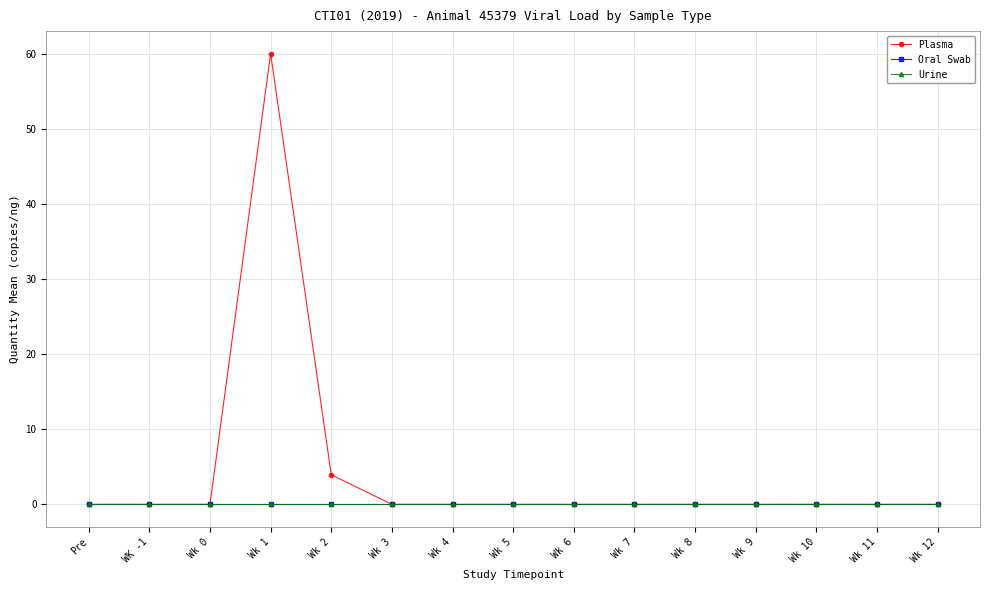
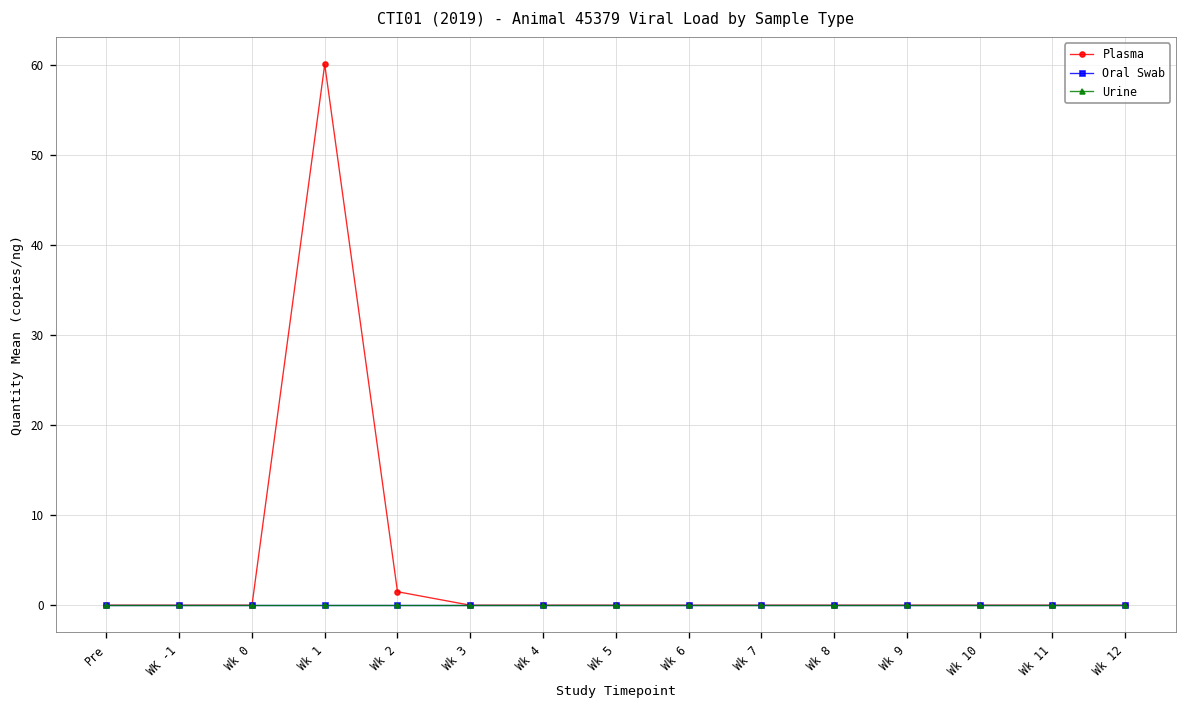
  {
    "Plasma": {
      "Wk 1": 60,
-     "Wk 2": 4
+     "Wk 2": 2
    },
    "Urine": {
      "Wk 1": 0,
      "Wk 2": 0
    }
  }
